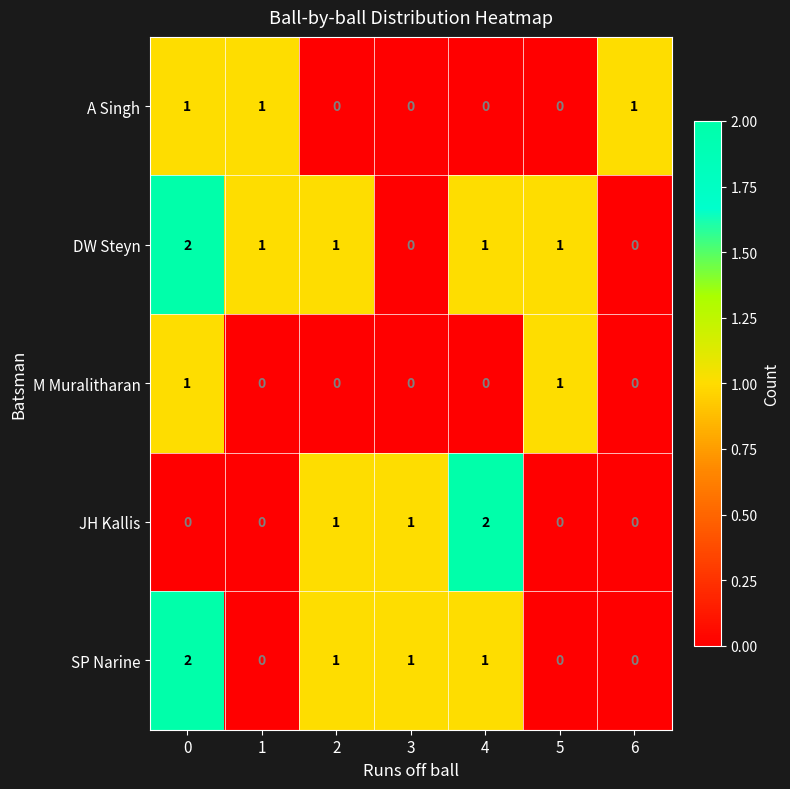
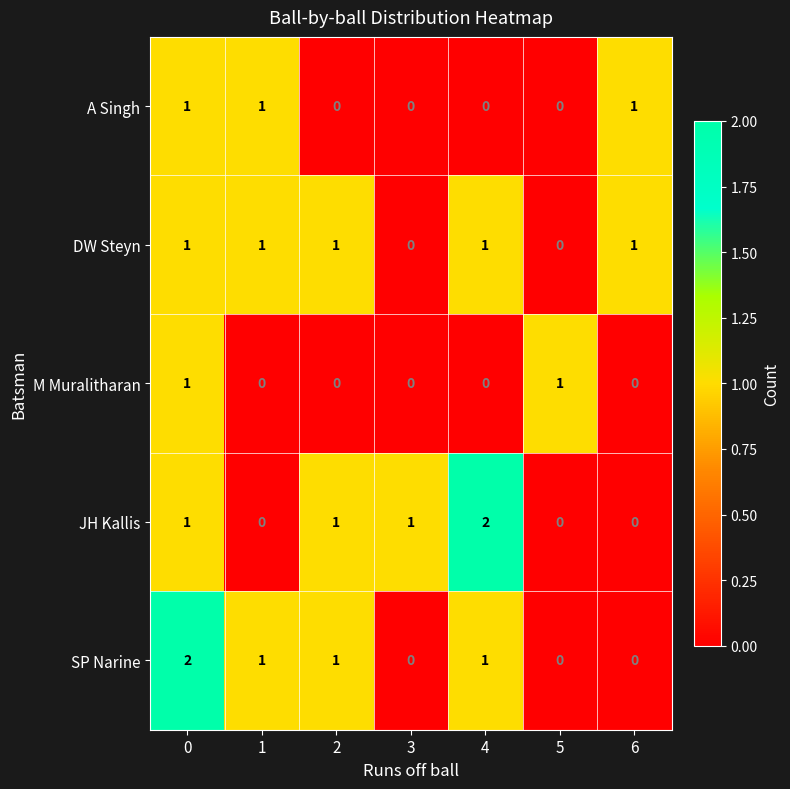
  {
    "A Singh": {
      "0": 1,
      "1": 1,
      "2": 0,
      "3": 0,
      "4": 0,
      "5": 0,
      "6": 1
    },
    "DW Steyn": {
-     "0": 2,
+     "0": 1,
      "1": 1,
      "2": 1,
      "3": 0,
      "4": 1,
-     "5": 1,
-     "6": 0
+     "5": 0,
+     "6": 1
    },
    "M Muralitharan": {
      "0": 1,
      "1": 0,
      "2": 0,
      "3": 0,
      "4": 0,
      "5": 1,
      "6": 0
    },
    "JH Kallis": {
-     "0": 0,
+     "0": 1,
      "1": 0,
      "2": 1,
      "3": 1,
      "4": 2,
      "5": 0,
      "6": 0
    },
    "SP Narine": {
      "0": 2,
-     "1": 0,
+     "1": 1,
      "2": 1,
-     "3": 1,
+     "3": 0,
      "4": 1,
      "5": 0,
      "6": 0
    }
  }
